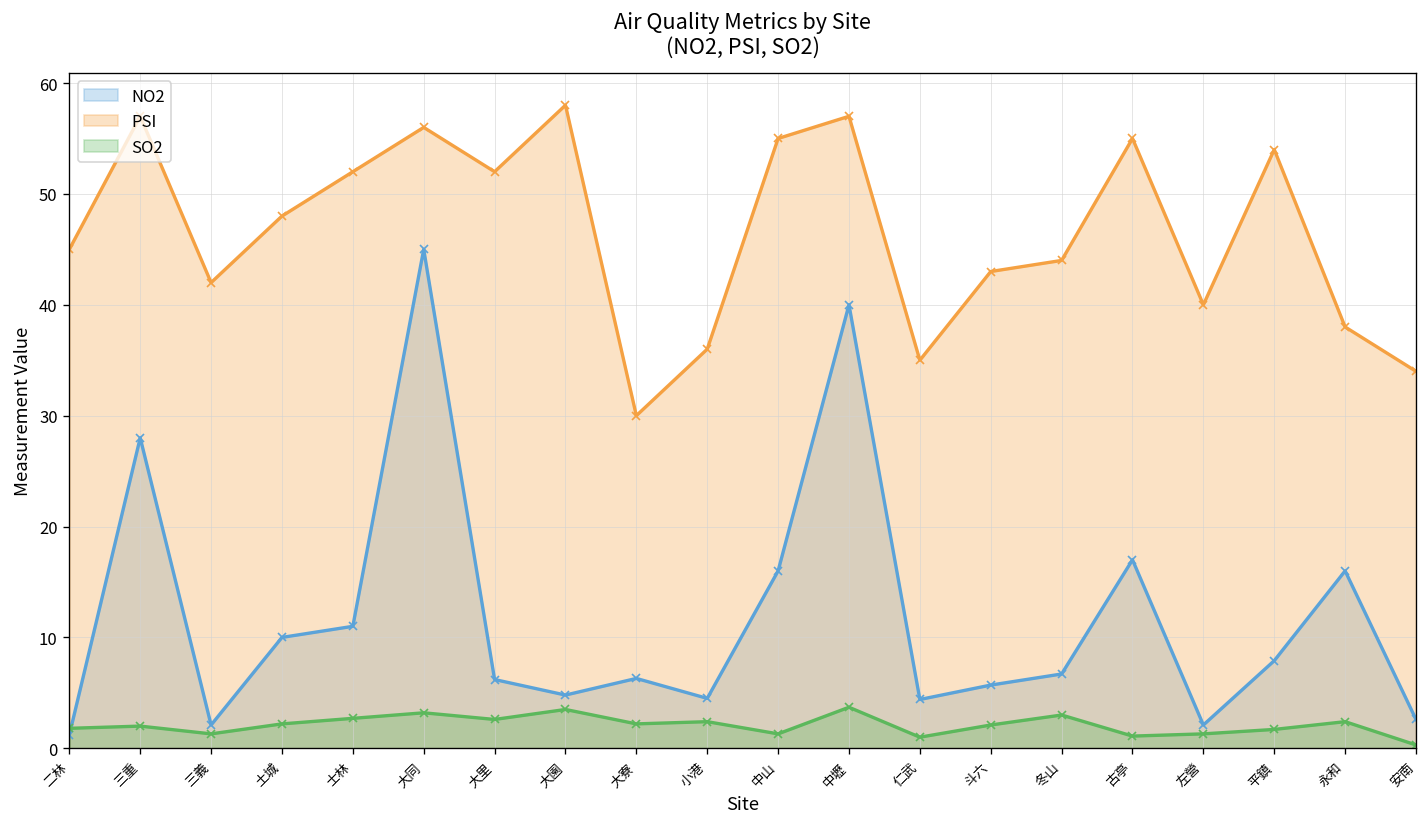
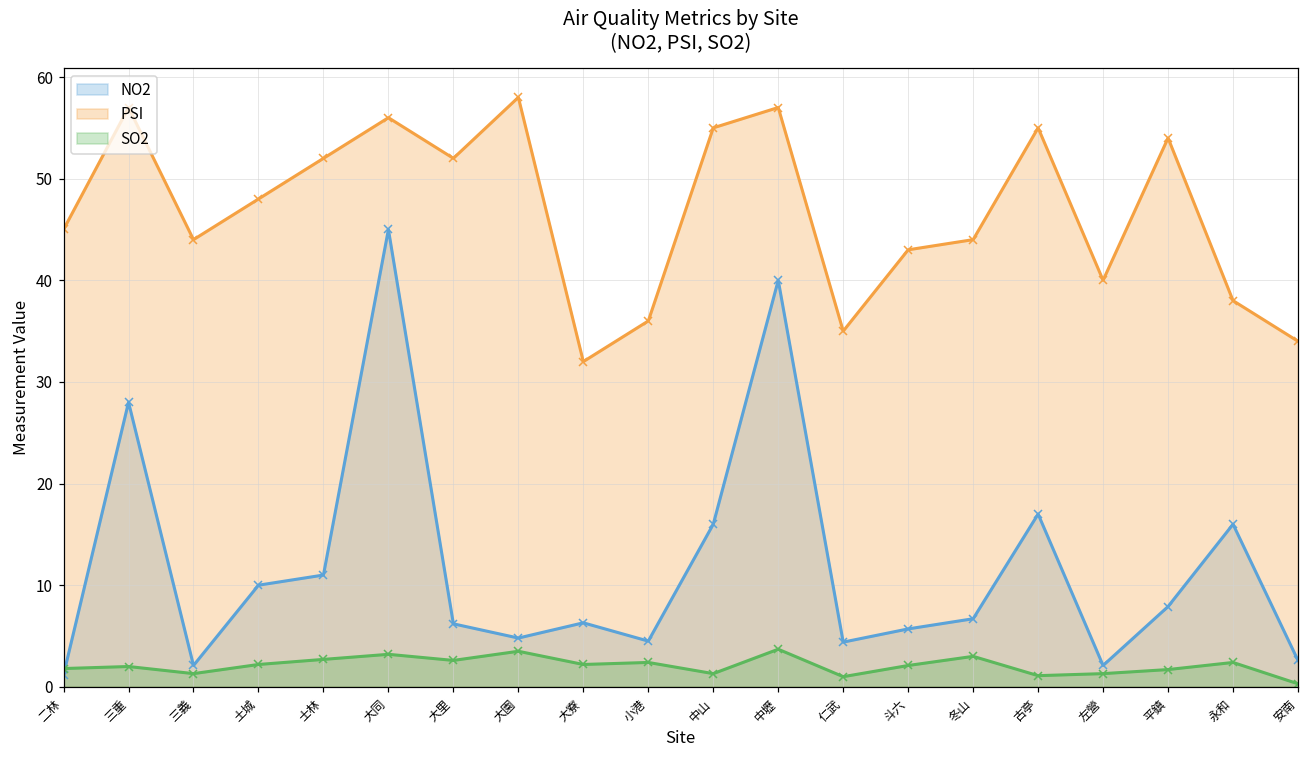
  {
    "PSI": {
      "二林": 45,
-     "三義": 42,
+     "三義": 44,
      "土城": 48,
      "士林": 52,
      "大同": 56,
      "大里": 52,
      "大園": 58,
-     "大寮": 30,
+     "大寮": 32,
      "小港": 36,
      "中山": 55,
      "中壢": 57,
      "仁武": 35,
      "斗六": 43,
      "冬山": 44,
      "古亭": 55,
      "左營": 40,
      "平鎮": 54,
      "永和": 38,
      "安南": 34
    }
  }
